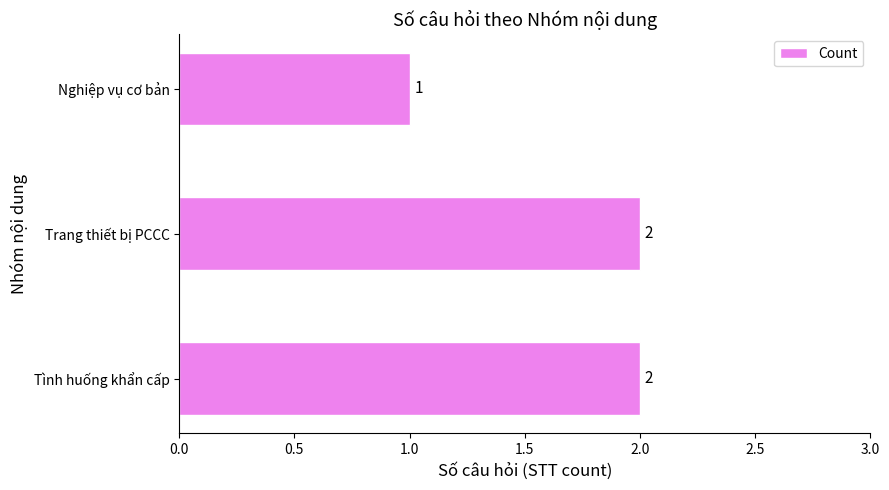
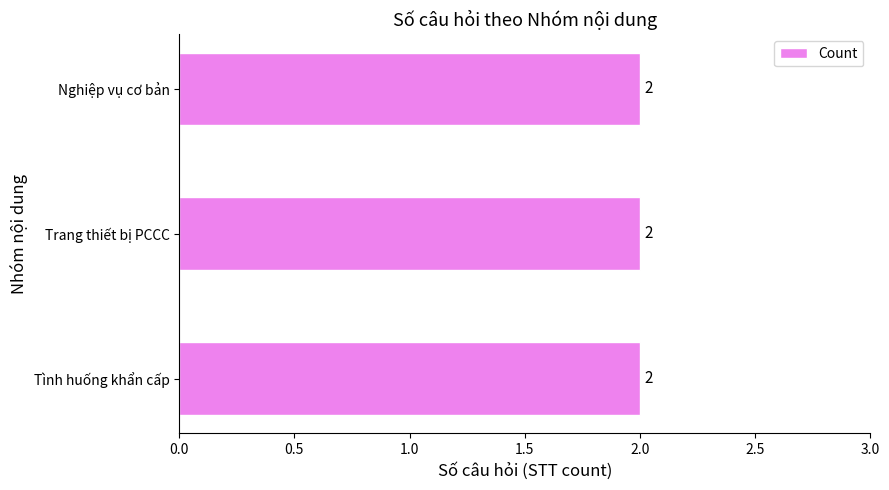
  {
-   "Nghiệp vụ cơ bản": 1,
+   "Nghiệp vụ cơ bản": 2,
    "Trang thiết bị PCCC": 2,
    "Tình huống khẩn cấp": 2
  }
